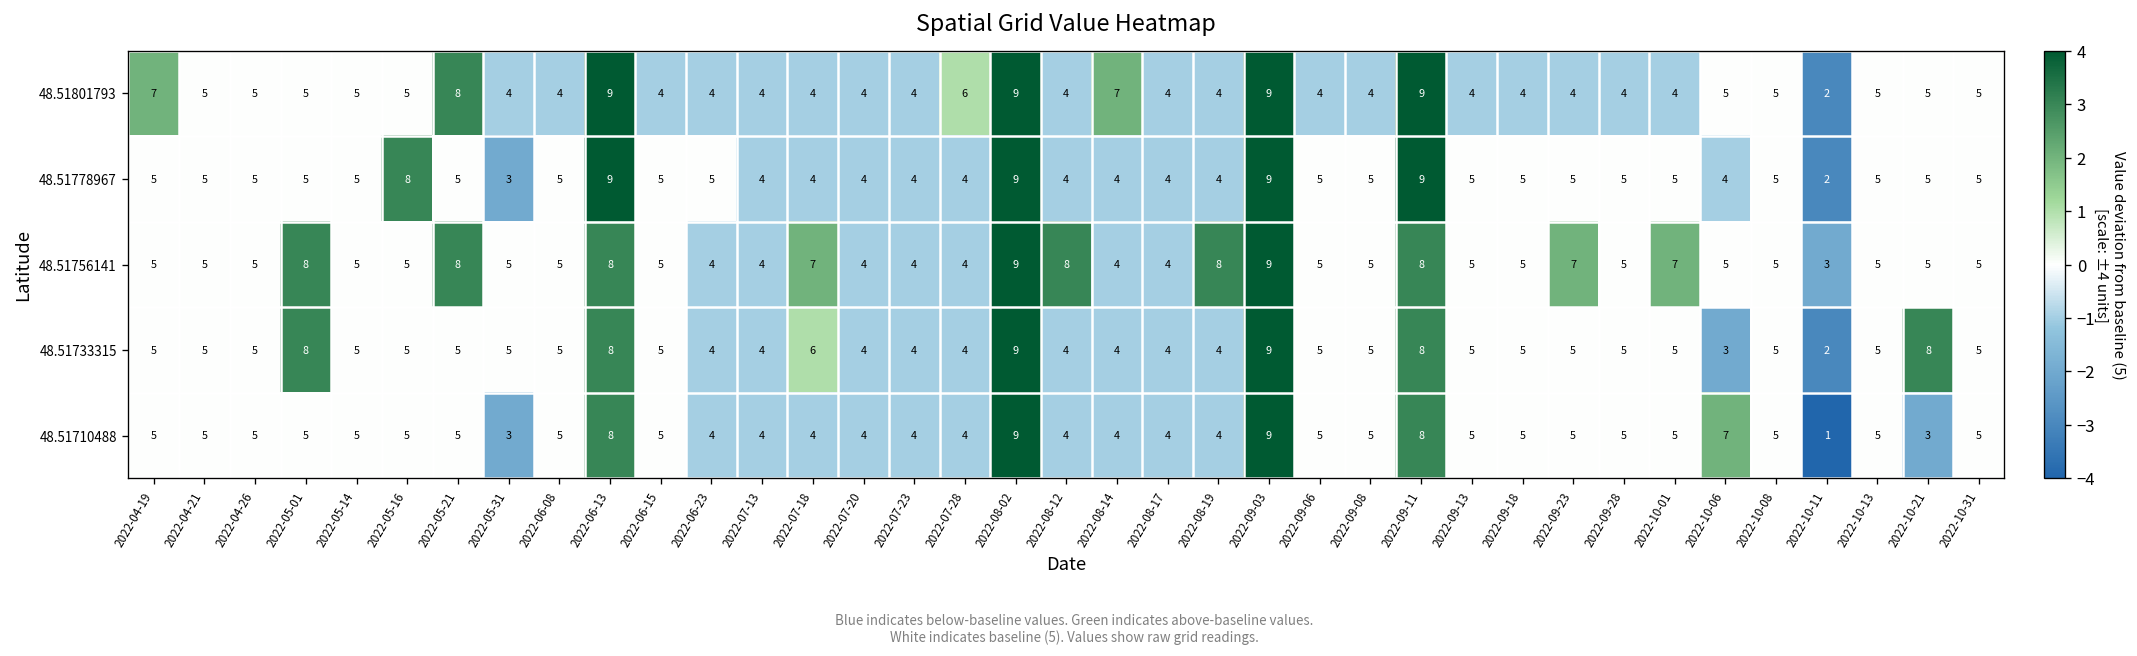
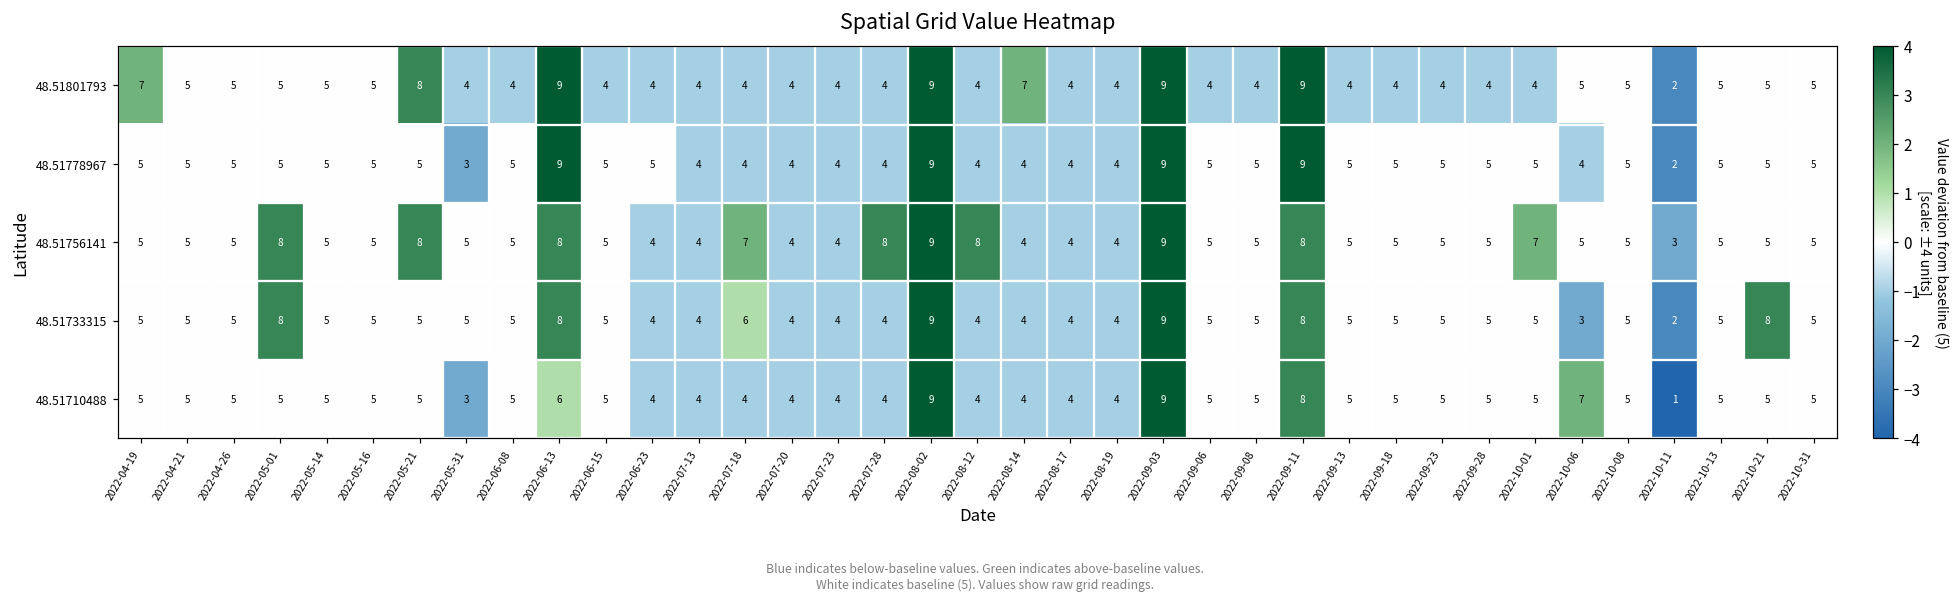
  {
    "48.51801793": {
      "2022-04-19": 7,
      "2022-04-21": 5,
      "2022-04-26": 5,
      "2022-05-01": 5,
      "2022-05-14": 5,
      "2022-05-16": 5,
      "2022-05-21": 8,
      "2022-05-31": 4,
      "2022-06-08": 4,
      "2022-06-13": 9,
      "2022-06-15": 4,
      "2022-06-23": 4,
      "2022-07-13": 4,
      "2022-07-18": 4,
      "2022-07-20": 4,
      "2022-07-23": 4,
-     "2022-07-28": 6,
+     "2022-07-28": 4,
      "2022-08-02": 9,
      "2022-08-12": 4,
      "2022-08-14": 7,
      "2022-08-17": 4,
      "2022-08-19": 4,
      "2022-09-03": 9,
      "2022-09-06": 4,
      "2022-09-08": 4,
      "2022-09-11": 9,
      "2022-09-13": 4,
      "2022-09-18": 4,
      "2022-09-23": 4,
      "2022-09-28": 4,
      "2022-10-01": 4,
      "2022-10-06": 5,
      "2022-10-08": 5,
      "2022-10-11": 2,
      "2022-10-13": 5,
      "2022-10-21": 5,
      "2022-10-31": 5
    },
    "48.51778967": {
      "2022-04-19": 5,
      "2022-04-21": 5,
      "2022-04-26": 5,
      "2022-05-01": 5,
      "2022-05-14": 5,
-     "2022-05-16": 8,
+     "2022-05-16": 5,
      "2022-05-21": 5,
      "2022-05-31": 3,
      "2022-06-08": 5,
      "2022-06-13": 9,
      "2022-06-15": 5,
      "2022-06-23": 5,
      "2022-07-13": 4,
      "2022-07-18": 4,
      "2022-07-20": 4,
      "2022-07-23": 4,
      "2022-07-28": 4,
      "2022-08-02": 9,
      "2022-08-12": 4,
      "2022-08-14": 4,
      "2022-08-17": 4,
      "2022-08-19": 4,
      "2022-09-03": 9,
      "2022-09-06": 5,
      "2022-09-08": 5,
      "2022-09-11": 9,
      "2022-09-13": 5,
      "2022-09-18": 5,
      "2022-09-23": 5,
      "2022-09-28": 5,
      "2022-10-01": 5,
      "2022-10-06": 4,
      "2022-10-08": 5,
      "2022-10-11": 2,
      "2022-10-13": 5,
      "2022-10-21": 5,
      "2022-10-31": 5
    },
    "48.51756141": {
      "2022-04-19": 5,
      "2022-04-21": 5,
      "2022-04-26": 5,
      "2022-05-01": 8,
      "2022-05-14": 5,
      "2022-05-16": 5,
      "2022-05-21": 8,
      "2022-05-31": 5,
      "2022-06-08": 5,
      "2022-06-13": 8,
      "2022-06-15": 5,
      "2022-06-23": 4,
      "2022-07-13": 4,
      "2022-07-18": 7,
      "2022-07-20": 4,
      "2022-07-23": 4,
-     "2022-07-28": 4,
+     "2022-07-28": 8,
      "2022-08-02": 9,
      "2022-08-12": 8,
      "2022-08-14": 4,
      "2022-08-17": 4,
-     "2022-08-19": 8,
+     "2022-08-19": 4,
      "2022-09-03": 9,
      "2022-09-06": 5,
      "2022-09-08": 5,
      "2022-09-11": 8,
      "2022-09-13": 5,
      "2022-09-18": 5,
-     "2022-09-23": 7,
+     "2022-09-23": 5,
      "2022-09-28": 5,
      "2022-10-01": 7,
      "2022-10-06": 5,
      "2022-10-08": 5,
      "2022-10-11": 3,
      "2022-10-13": 5,
      "2022-10-21": 5,
      "2022-10-31": 5
    },
    "48.51733315": {
      "2022-04-19": 5,
      "2022-04-21": 5,
      "2022-04-26": 5,
      "2022-05-01": 8,
      "2022-05-14": 5,
      "2022-05-16": 5,
      "2022-05-21": 5,
      "2022-05-31": 5,
      "2022-06-08": 5,
      "2022-06-13": 8,
      "2022-06-15": 5,
      "2022-06-23": 4,
      "2022-07-13": 4,
      "2022-07-18": 6,
      "2022-07-20": 4,
      "2022-07-23": 4,
      "2022-07-28": 4,
      "2022-08-02": 9,
      "2022-08-12": 4,
      "2022-08-14": 4,
      "2022-08-17": 4,
      "2022-08-19": 4,
      "2022-09-03": 9,
      "2022-09-06": 5,
      "2022-09-08": 5,
      "2022-09-11": 8,
      "2022-09-13": 5,
      "2022-09-18": 5,
      "2022-09-23": 5,
      "2022-09-28": 5,
      "2022-10-01": 5,
      "2022-10-06": 3,
      "2022-10-08": 5,
      "2022-10-11": 2,
      "2022-10-13": 5,
      "2022-10-21": 8,
      "2022-10-31": 5
    },
    "48.51710488": {
      "2022-04-19": 5,
      "2022-04-21": 5,
      "2022-04-26": 5,
      "2022-05-01": 5,
      "2022-05-14": 5,
      "2022-05-16": 5,
      "2022-05-21": 5,
      "2022-05-31": 3,
      "2022-06-08": 5,
-     "2022-06-13": 8,
+     "2022-06-13": 6,
      "2022-06-15": 5,
      "2022-06-23": 4,
      "2022-07-13": 4,
      "2022-07-18": 4,
      "2022-07-20": 4,
      "2022-07-23": 4,
      "2022-07-28": 4,
      "2022-08-02": 9,
      "2022-08-12": 4,
      "2022-08-14": 4,
      "2022-08-17": 4,
      "2022-08-19": 4,
      "2022-09-03": 9,
      "2022-09-06": 5,
      "2022-09-08": 5,
      "2022-09-11": 8,
      "2022-09-13": 5,
      "2022-09-18": 5,
      "2022-09-23": 5,
      "2022-09-28": 5,
      "2022-10-01": 5,
      "2022-10-06": 7,
      "2022-10-08": 5,
      "2022-10-11": 1,
      "2022-10-13": 5,
-     "2022-10-21": 3,
+     "2022-10-21": 5,
      "2022-10-31": 5
    }
  }
